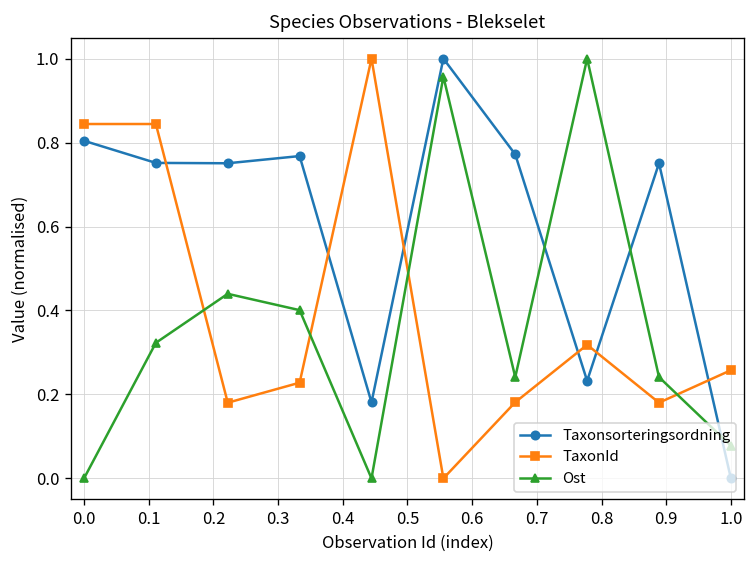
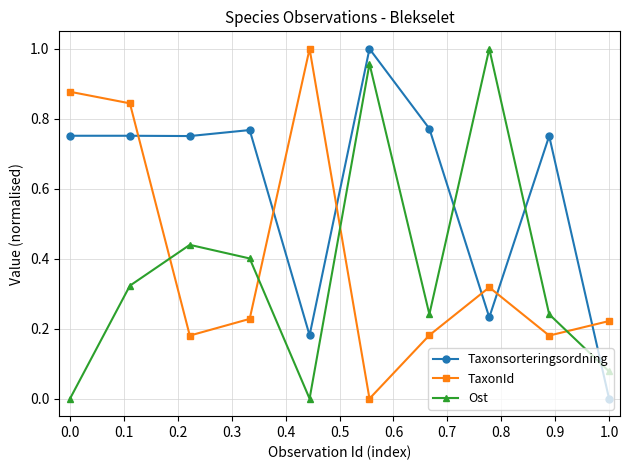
  {
    "Taxonsorteringsordning": {
-     "0.0": 0.80
+     "0.0": 0.75
    },
    "TaxonId": {
-     "0.0": 0.84,
-     "1.0": 0.26
+     "0.0": 0.88,
+     "1.0": 0.22
    },
    "Ost": {
      "0.0": 0.00
    }
  }
